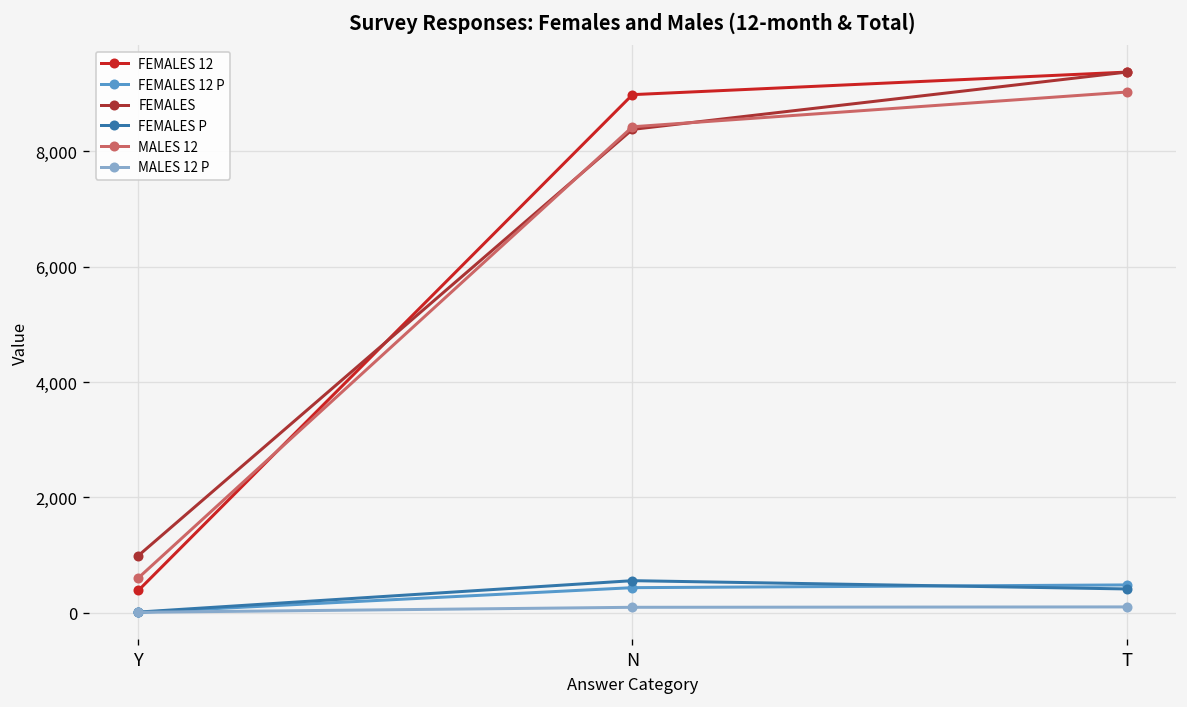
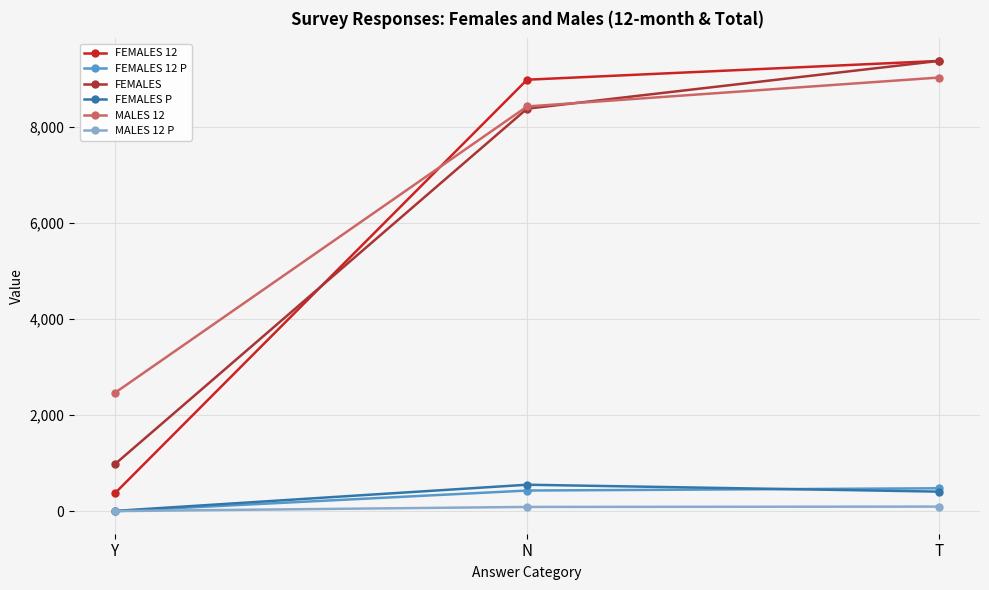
  {
    "MALES 12": {
-     "Y": "600",
+     "Y": "2,500",
      "T": "9,000"
    }
  }
